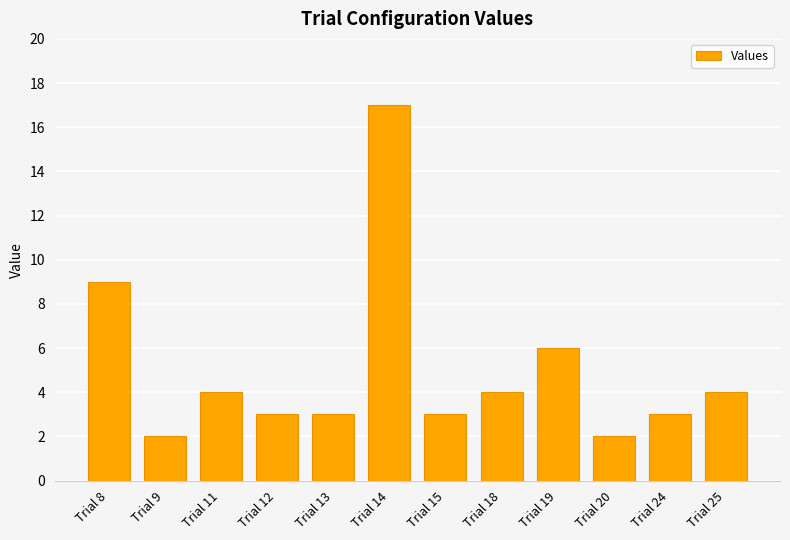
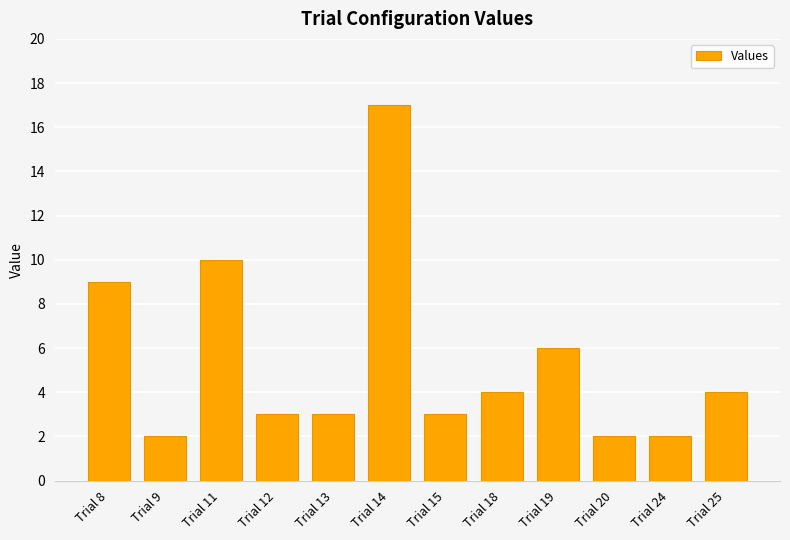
  {
    "Trial 8": 9,
    "Trial 9": 2,
-   "Trial 11": 4,
+   "Trial 11": 10,
    "Trial 12": 3,
    "Trial 13": 3,
    "Trial 14": 17,
    "Trial 15": 3,
    "Trial 18": 4,
    "Trial 19": 6,
    "Trial 20": 2,
-   "Trial 24": 3,
+   "Trial 24": 2,
    "Trial 25": 4
  }
